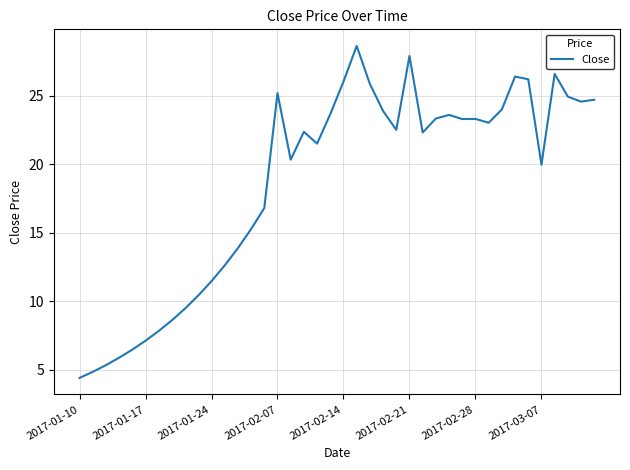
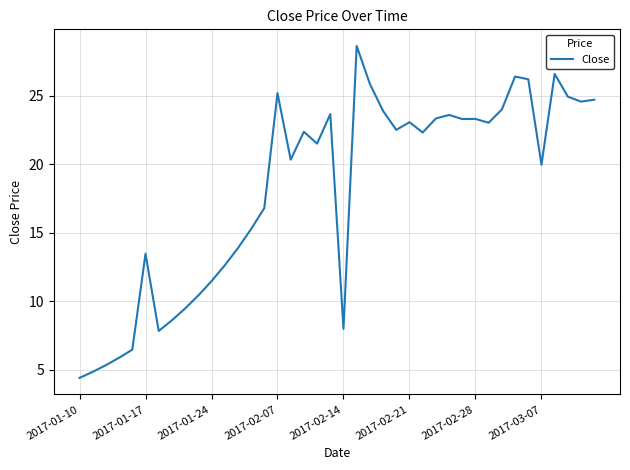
  {
    "2017-01-10": 4.4,
-   "2017-01-17": 7.1,
+   "2017-01-17": 13.5,
    "2017-01-24": 11.5,
    "2017-02-07": 25.2,
-   "2017-02-14": 26.0,
-   "2017-02-21": 27.9,
+   "2017-02-14": 8.0,
+   "2017-02-21": 23.1,
    "2017-02-28": 23.3,
    "2017-03-07": 20.0
  }
